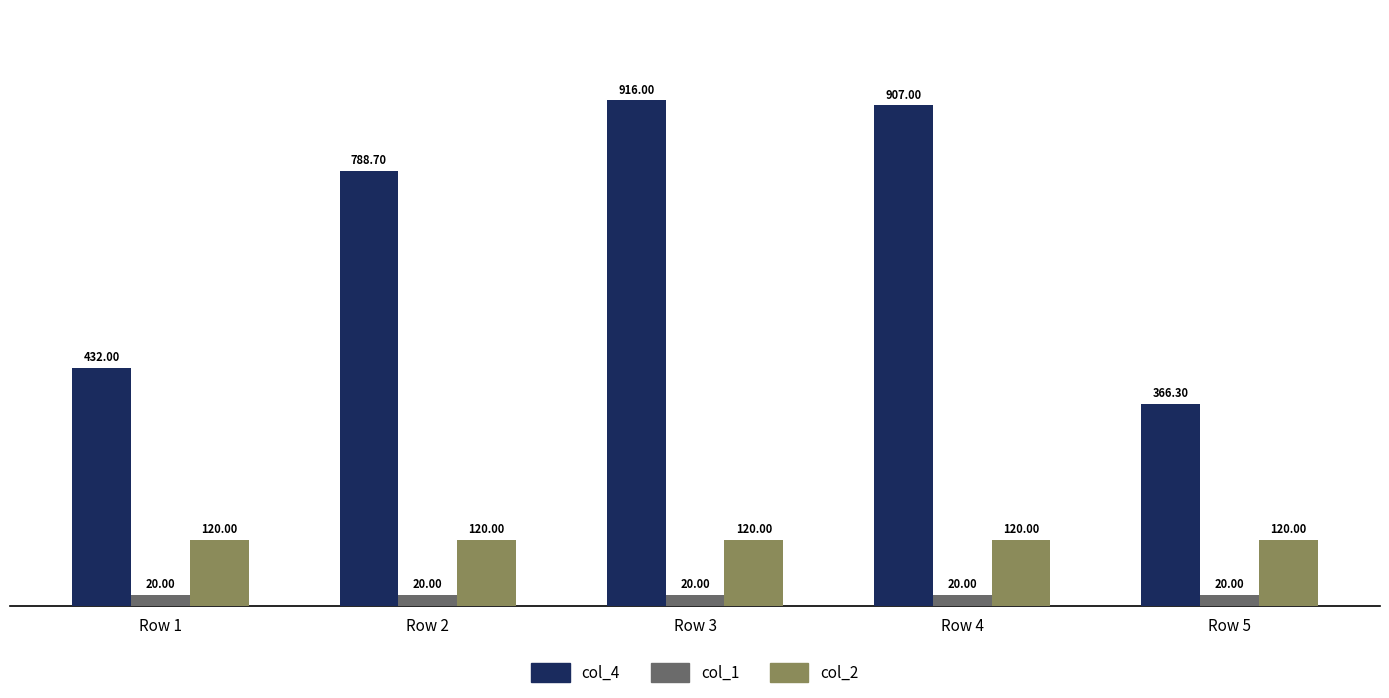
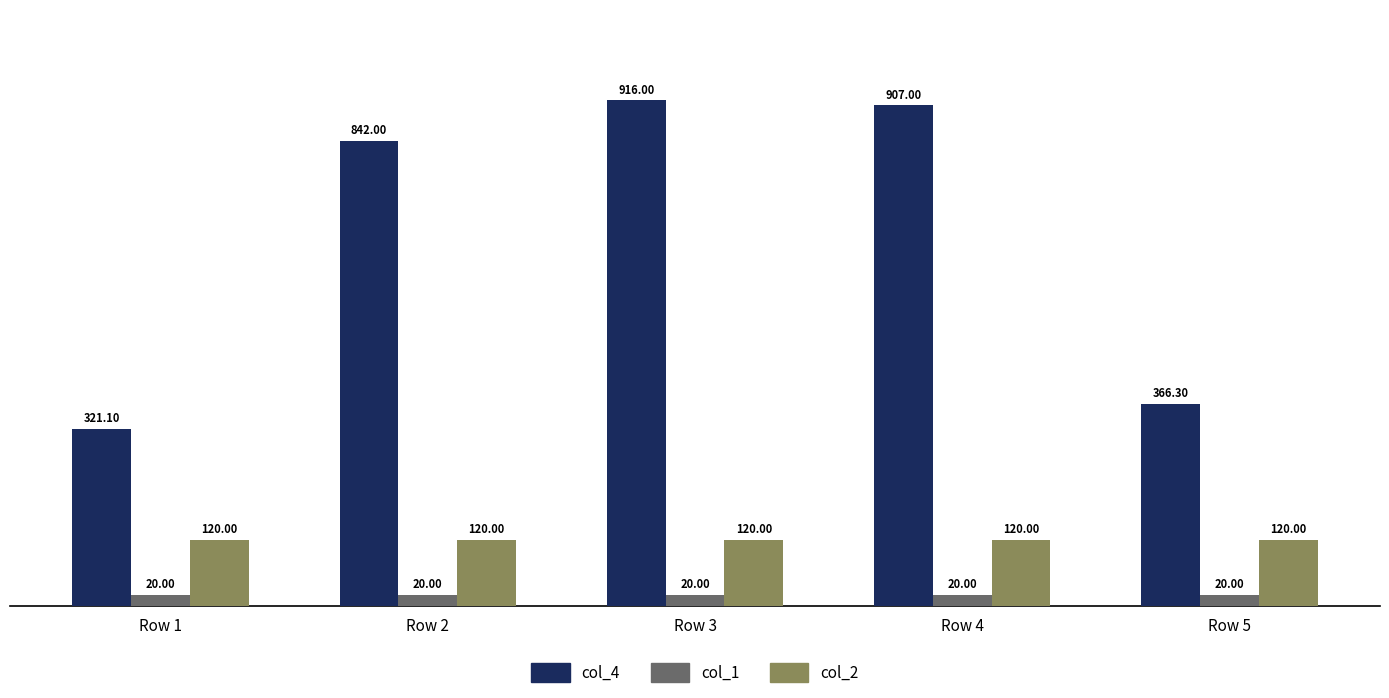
  {
    "col_4": {
-     "Row 1": 432.00,
-     "Row 2": 788.70,
+     "Row 1": 321.10,
+     "Row 2": 842.00,
      "Row 3": 916.00,
      "Row 4": 907.00,
      "Row 5": 366.30
    }
  }
